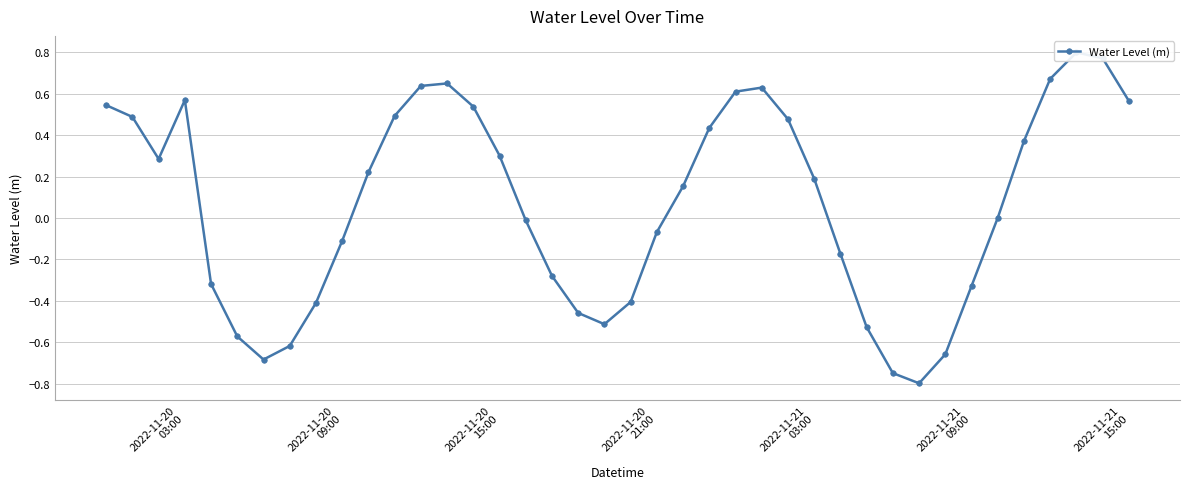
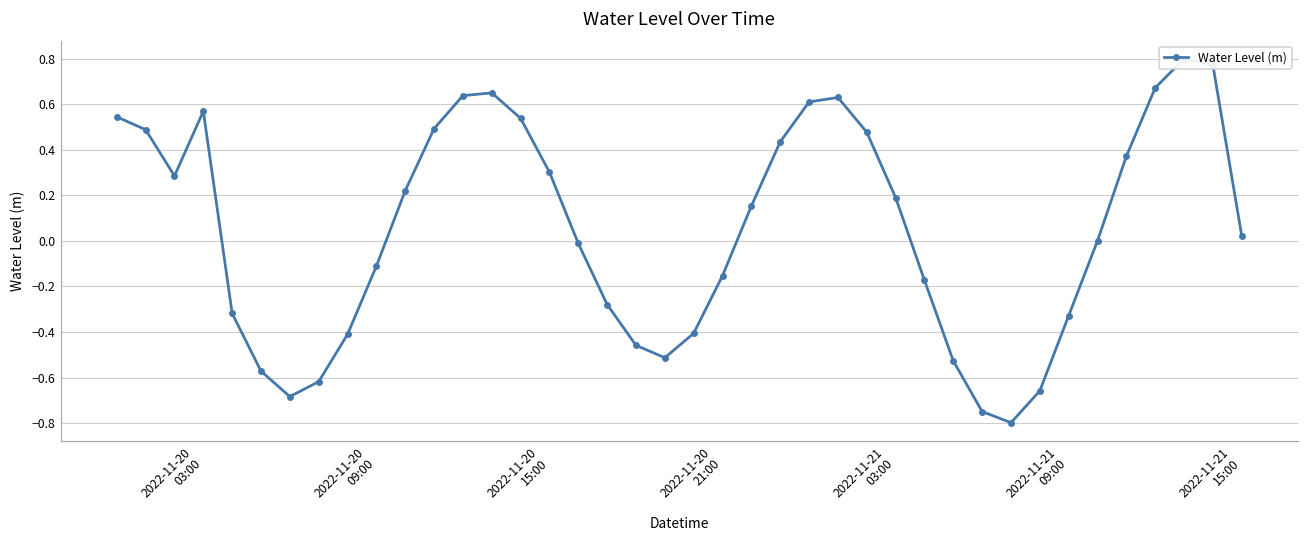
  {
    "2022-11-20 03:00": 0.57,
    "2022-11-20 09:00": -0.11,
    "2022-11-20 15:00": 0.30,
-   "2022-11-20 21:00": -0.07,
+   "2022-11-20 21:00": -0.15,
    "2022-11-21 03:00": 0.19,
    "2022-11-21 09:00": -0.33,
-   "2022-11-21 15:00": 0.57
+   "2022-11-21 15:00": 0.02
  }
